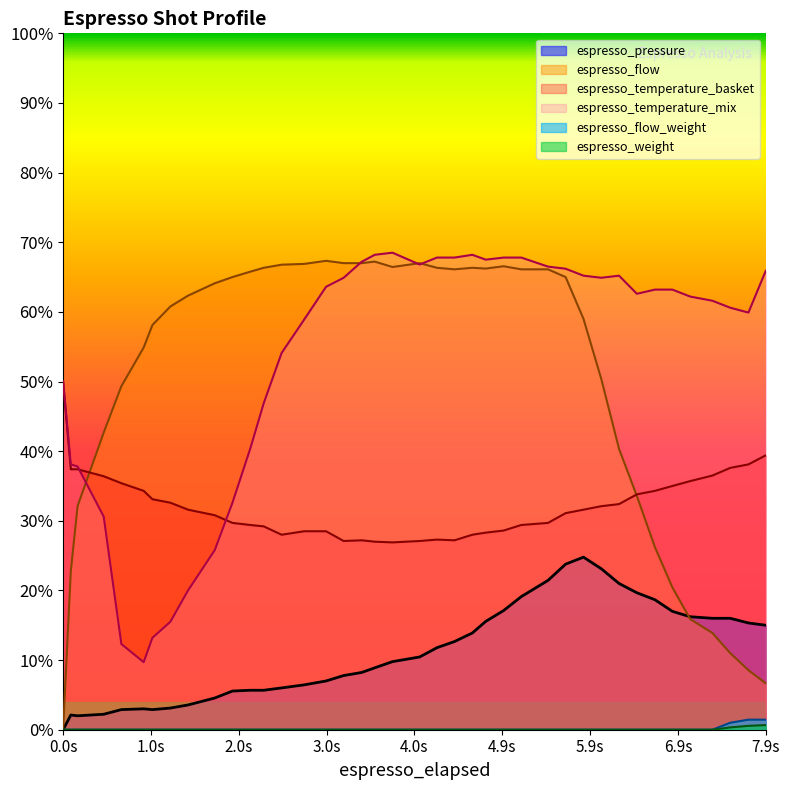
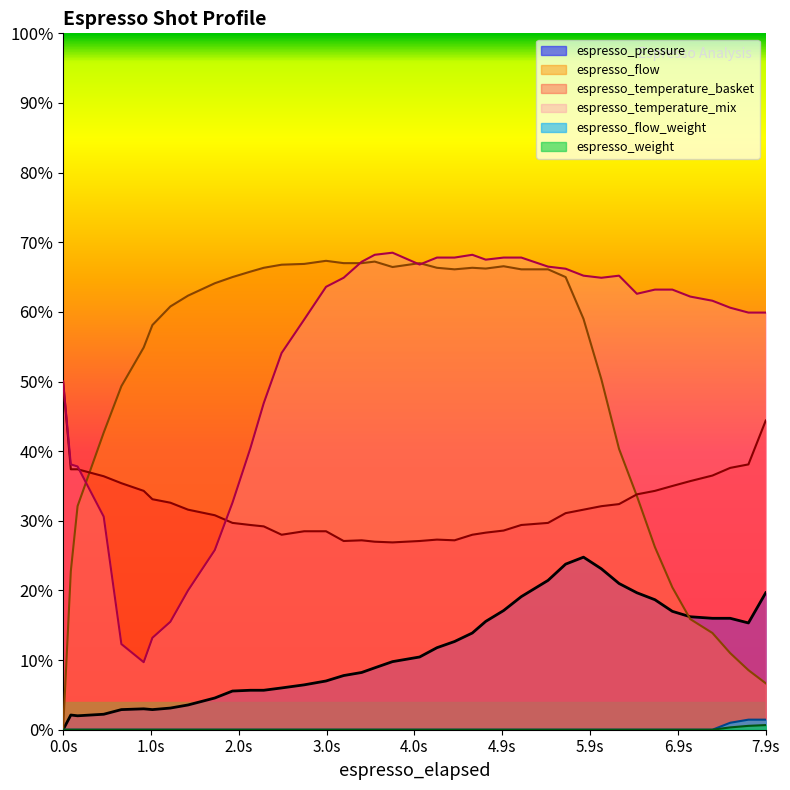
  {
    "espresso_pressure": {
-     "7.9s": "15%"
+     "7.9s": "20%"
    },
    "espresso_flow": {
      "7.9s": "7%"
    },
    "espresso_temperature_basket": {
-     "7.9s": "39%"
+     "7.9s": "44%"
    },
    "espresso_temperature_mix": {
-     "7.9s": "66%"
+     "7.9s": "60%"
    }
  }
